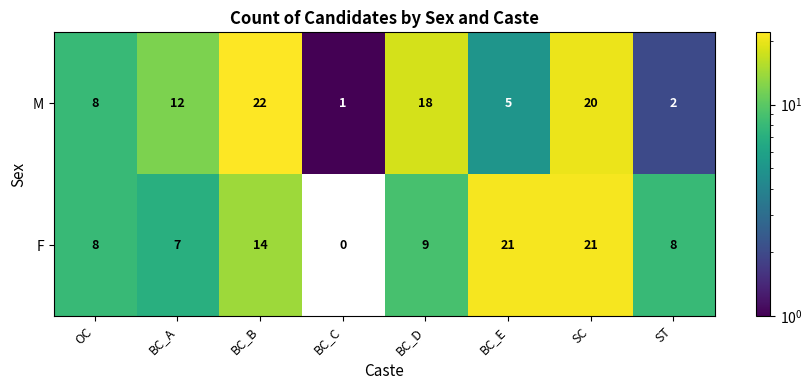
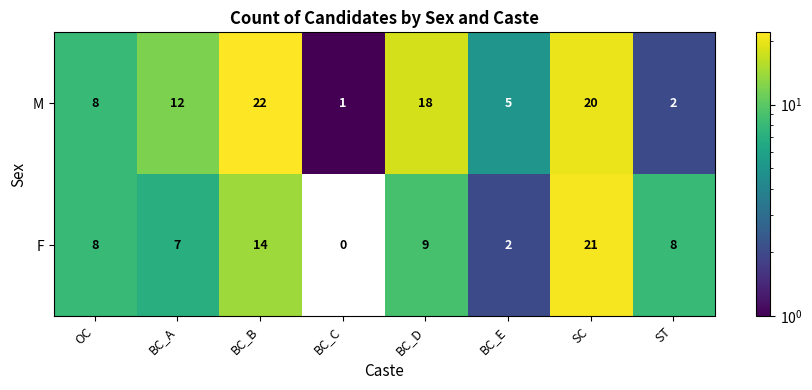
  {
    "M": {
      "OC": 8,
      "BC_A": 12,
      "BC_B": 22,
      "BC_C": 1,
      "BC_D": 18,
      "BC_E": 5,
      "SC": 20,
      "ST": 2
    },
    "F": {
      "OC": 8,
      "BC_A": 7,
      "BC_B": 14,
      "BC_C": 0,
      "BC_D": 9,
-     "BC_E": 21,
+     "BC_E": 2,
      "SC": 21,
      "ST": 8
    }
  }
